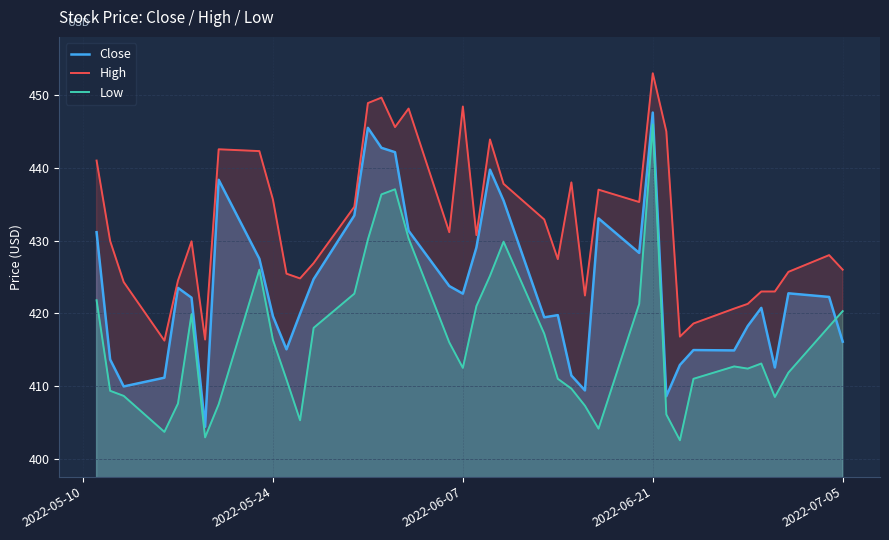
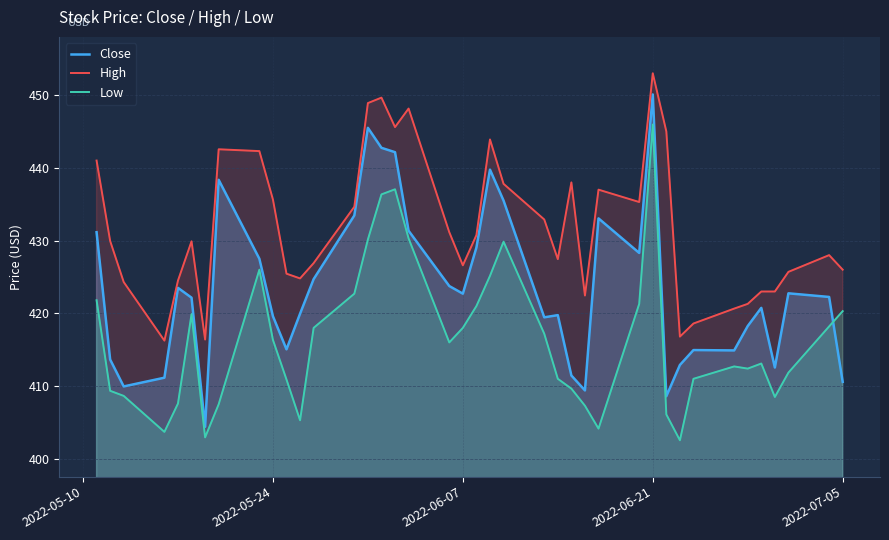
  {
    "Close": {
      "2022-05-24": 420,
      "2022-06-07": 423,
-     "2022-06-21": 448,
-     "2022-07-05": 416
+     "2022-06-21": 450,
+     "2022-07-05": 411
    },
    "High": {
      "2022-05-24": 436,
-     "2022-06-07": 448,
+     "2022-06-07": 427,
      "2022-06-21": 453,
      "2022-07-05": 426
    },
    "Low": {
      "2022-05-24": 416,
-     "2022-06-07": 413,
+     "2022-06-07": 418,
      "2022-06-21": 446,
      "2022-07-05": 420
    }
  }
